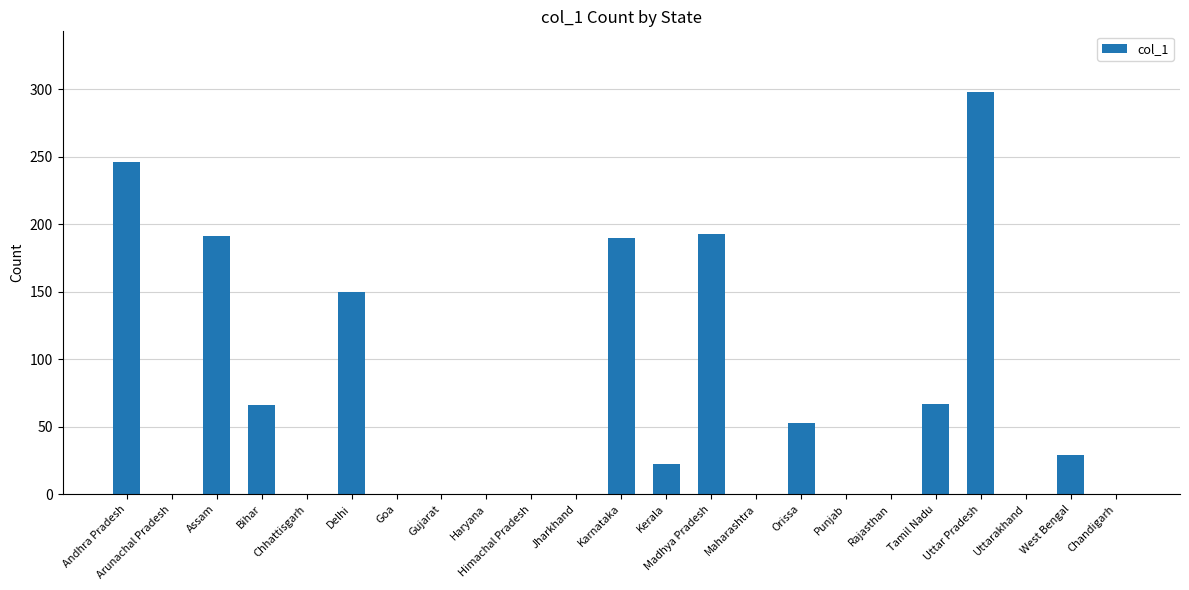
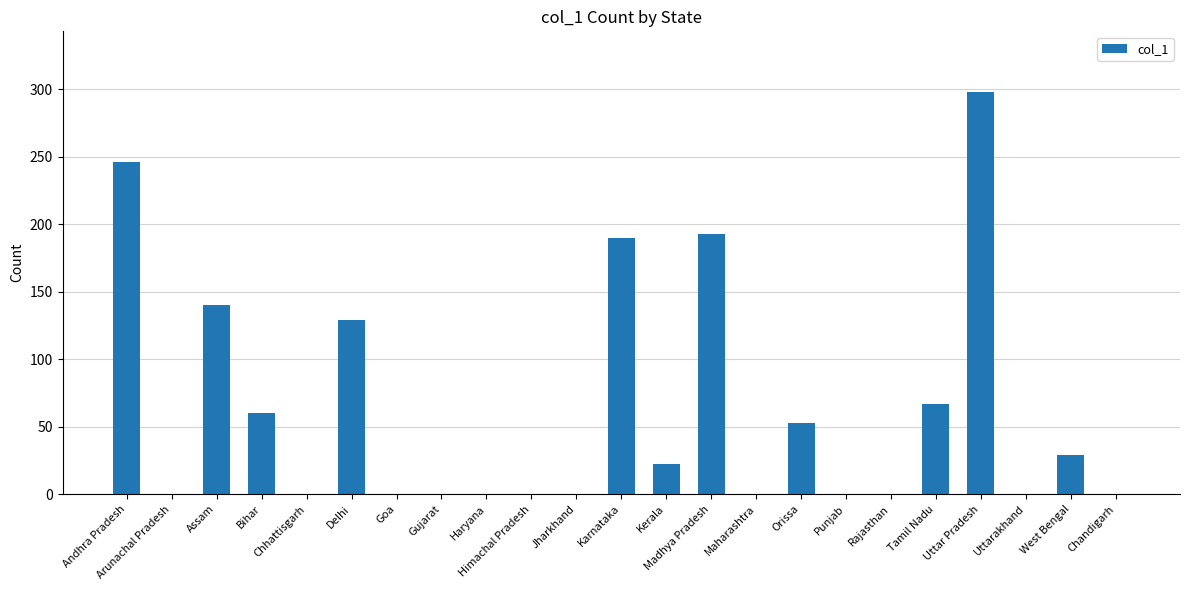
  {
    "Andhra Pradesh": 246,
    "Arunachal Pradesh": 0,
-   "Assam": 191,
-   "Bihar": 66,
+   "Assam": 140,
+   "Bihar": 60,
    "Chhattisgarh": 0,
-   "Delhi": 150,
+   "Delhi": 129,
    "Goa": 0,
    "Gujarat": 0,
    "Haryana": 0,
    "Himachal Pradesh": 0,
    "Jharkhand": 0,
    "Karnataka": 190,
    "Kerala": 22,
    "Madhya Pradesh": 193,
    "Maharashtra": 0,
    "Orissa": 53,
    "Punjab": 0,
    "Rajasthan": 0,
    "Tamil Nadu": 67,
    "Uttar Pradesh": 298,
    "Uttarakhand": 0,
    "West Bengal": 29,
    "Chandigarh": 0
  }
